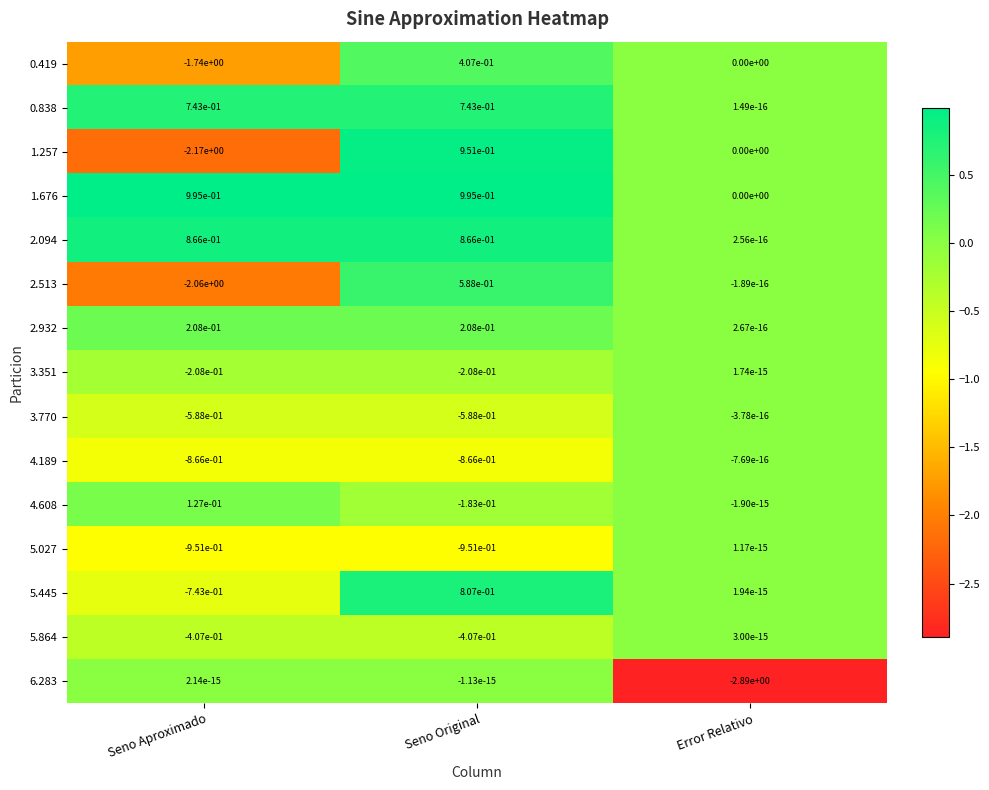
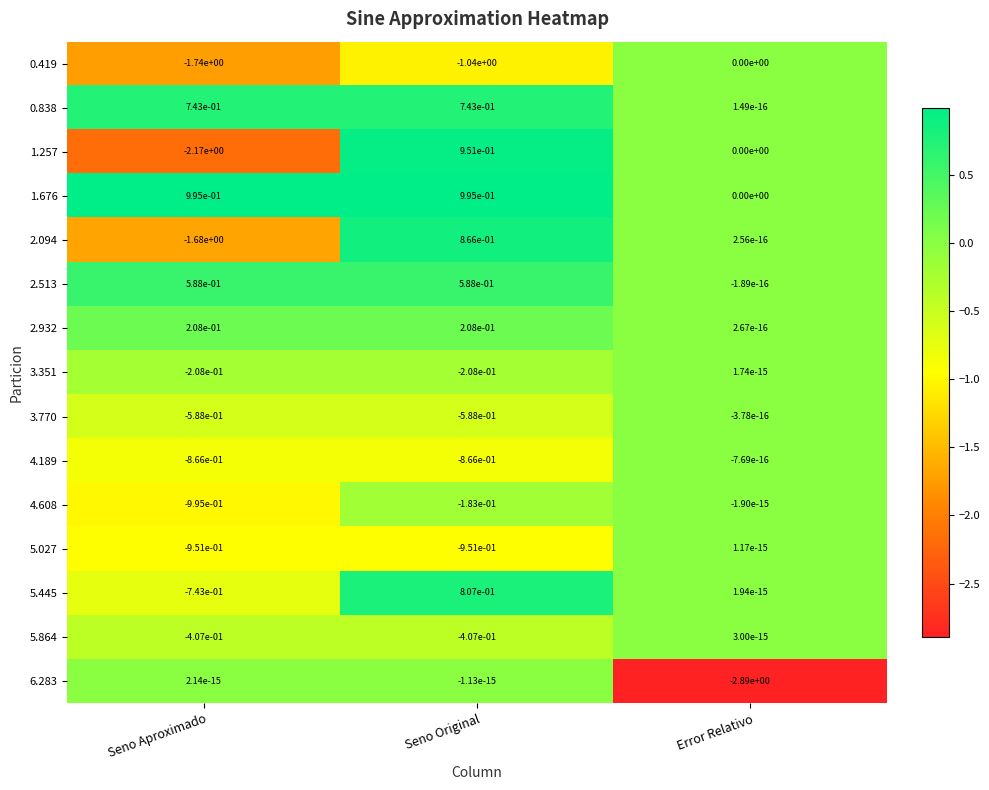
  {
    "0.419": {
      "Seno Aproximado": "-1.74e+00",
-     "Seno Original": "4.07e-01",
+     "Seno Original": "-1.04e+00",
      "Error Relativo": "0.00e+00"
    },
    "0.838": {
      "Seno Aproximado": "7.43e-01",
      "Seno Original": "7.43e-01",
      "Error Relativo": "1.49e-16"
    },
    "1.257": {
      "Seno Aproximado": "-2.17e+00",
      "Seno Original": "9.51e-01",
      "Error Relativo": "0.00e+00"
    },
    "1.676": {
      "Seno Aproximado": "9.95e-01",
      "Seno Original": "9.95e-01",
      "Error Relativo": "0.00e+00"
    },
    "2.094": {
-     "Seno Aproximado": "8.66e-01",
+     "Seno Aproximado": "-1.68e+00",
      "Seno Original": "8.66e-01",
      "Error Relativo": "2.56e-16"
    },
    "2.513": {
-     "Seno Aproximado": "-2.06e+00",
+     "Seno Aproximado": "5.88e-01",
      "Seno Original": "5.88e-01",
      "Error Relativo": "-1.89e-16"
    },
    "2.932": {
      "Seno Aproximado": "2.08e-01",
      "Seno Original": "2.08e-01",
      "Error Relativo": "2.67e-16"
    },
    "3.351": {
      "Seno Aproximado": "-2.08e-01",
      "Seno Original": "-2.08e-01",
      "Error Relativo": "1.74e-15"
    },
    "3.770": {
      "Seno Aproximado": "-5.88e-01",
      "Seno Original": "-5.88e-01",
      "Error Relativo": "-3.78e-16"
    },
    "4.189": {
      "Seno Aproximado": "-8.66e-01",
      "Seno Original": "-8.66e-01",
      "Error Relativo": "-7.69e-16"
    },
    "4.608": {
-     "Seno Aproximado": "1.27e-01",
+     "Seno Aproximado": "-9.95e-01",
      "Seno Original": "-1.83e-01",
      "Error Relativo": "-1.90e-15"
    },
    "5.027": {
      "Seno Aproximado": "-9.51e-01",
      "Seno Original": "-9.51e-01",
      "Error Relativo": "1.17e-15"
    },
    "5.445": {
      "Seno Aproximado": "-7.43e-01",
      "Seno Original": "8.07e-01",
      "Error Relativo": "1.94e-15"
    },
    "5.864": {
      "Seno Aproximado": "-4.07e-01",
      "Seno Original": "-4.07e-01",
      "Error Relativo": "3.00e-15"
    },
    "6.283": {
      "Seno Aproximado": "2.14e-15",
      "Seno Original": "-1.13e-15",
      "Error Relativo": "-2.89e+00"
    }
  }
